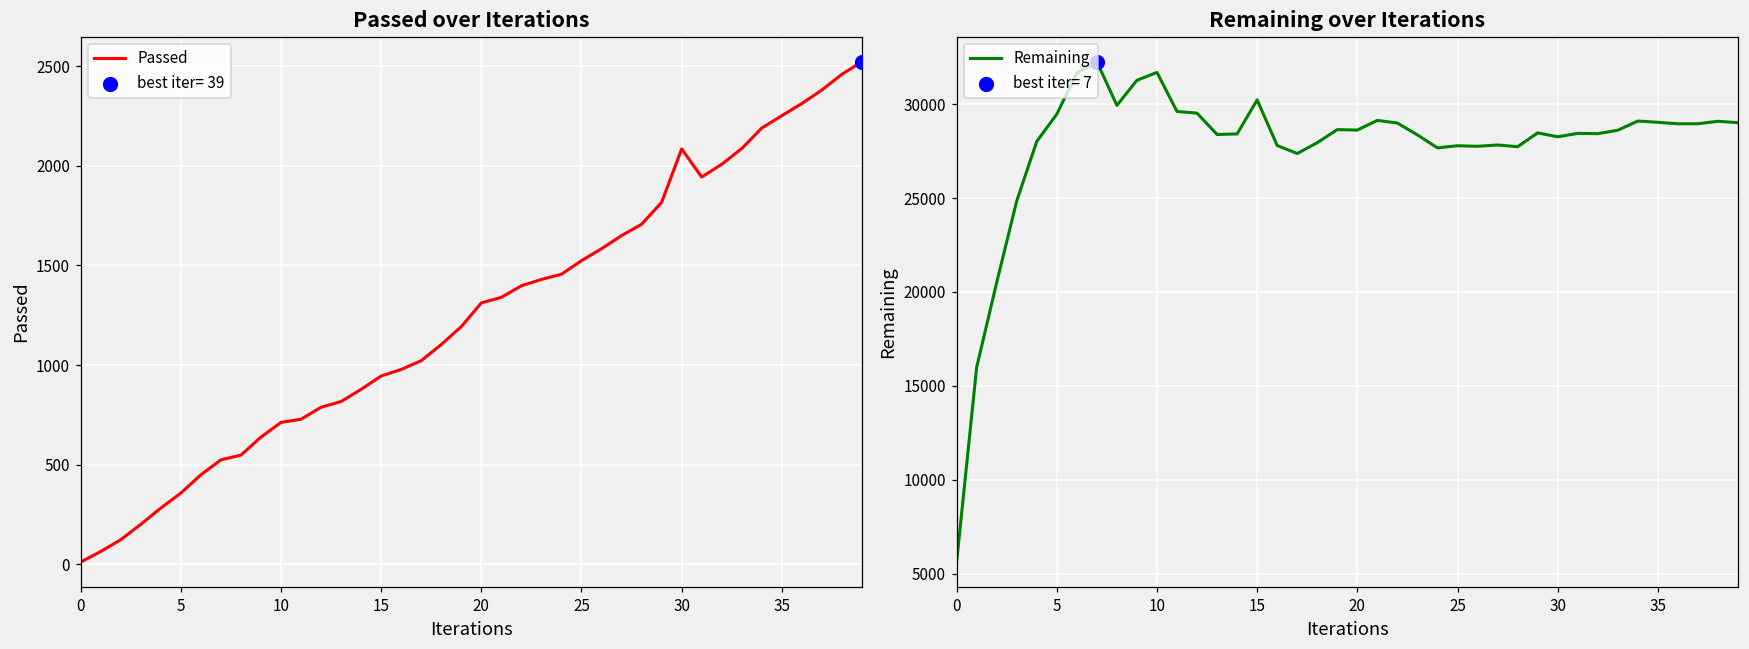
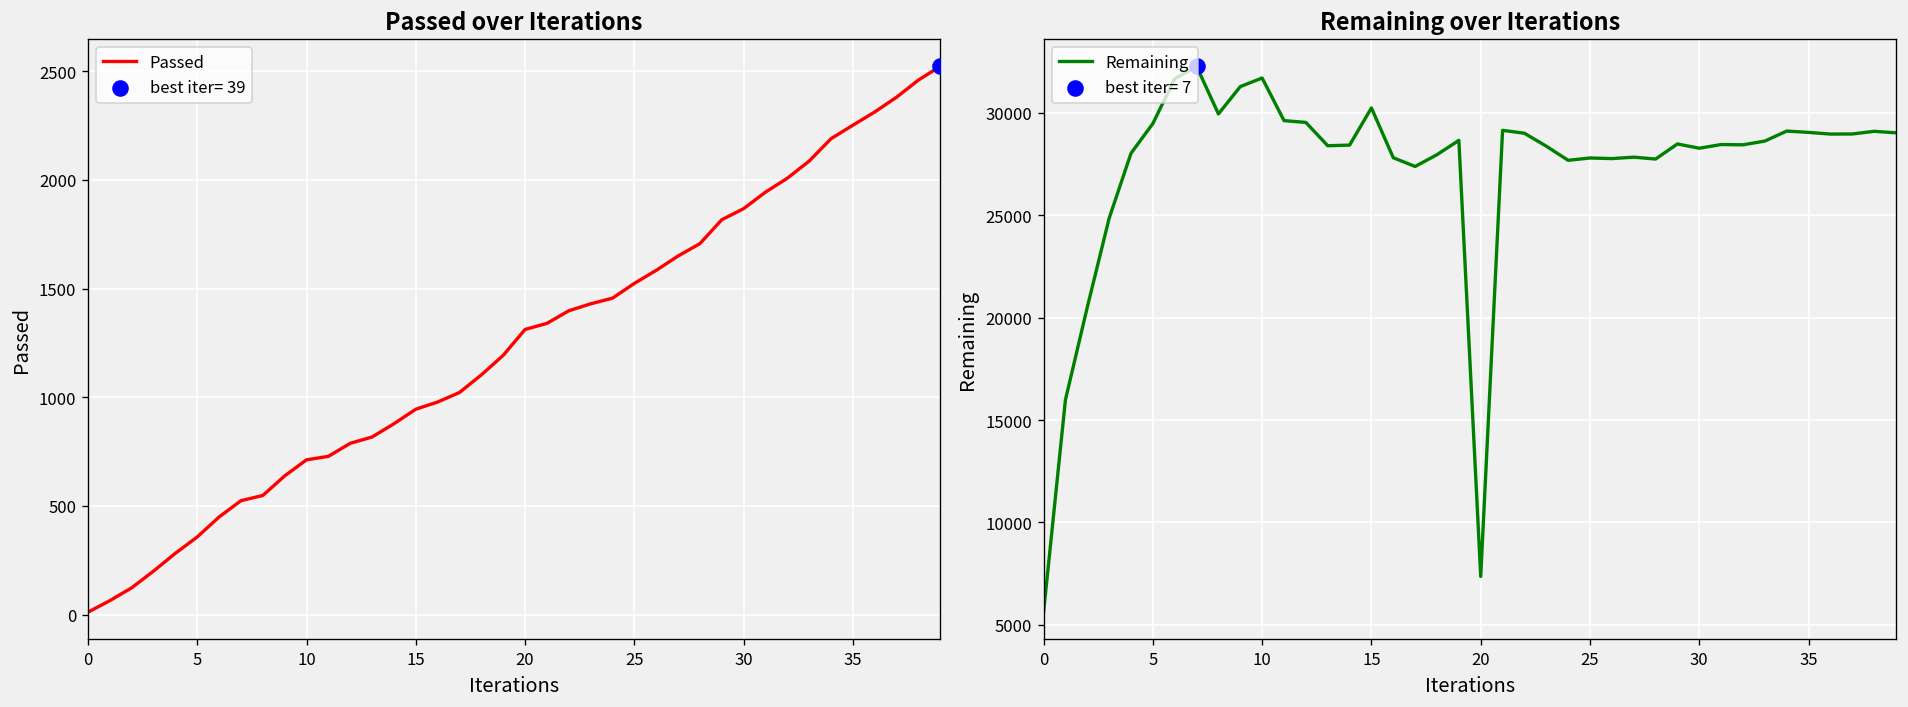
  {
    "Passed over Iterations": {
      "Passed": {
        "0": 10,
        "5": 360,
        "10": 710,
        "15": 950,
        "20": 1310,
        "25": 1520,
-       "30": 2090,
+       "30": 1870,
        "35": 2250
      }
    },
    "Remaining over Iterations": {
      "Remaining": {
        "0": 5600,
        "5": 29500,
        "10": 31700,
        "15": 30200,
-       "20": 28600,
+       "20": 7400,
        "25": 27800,
        "30": 28300,
        "35": 29000
      }
    }
  }
